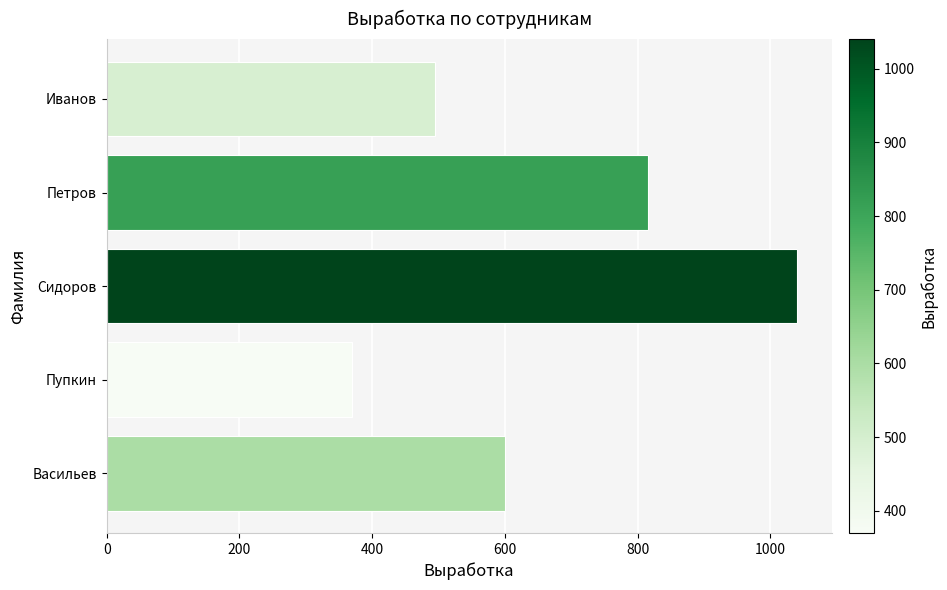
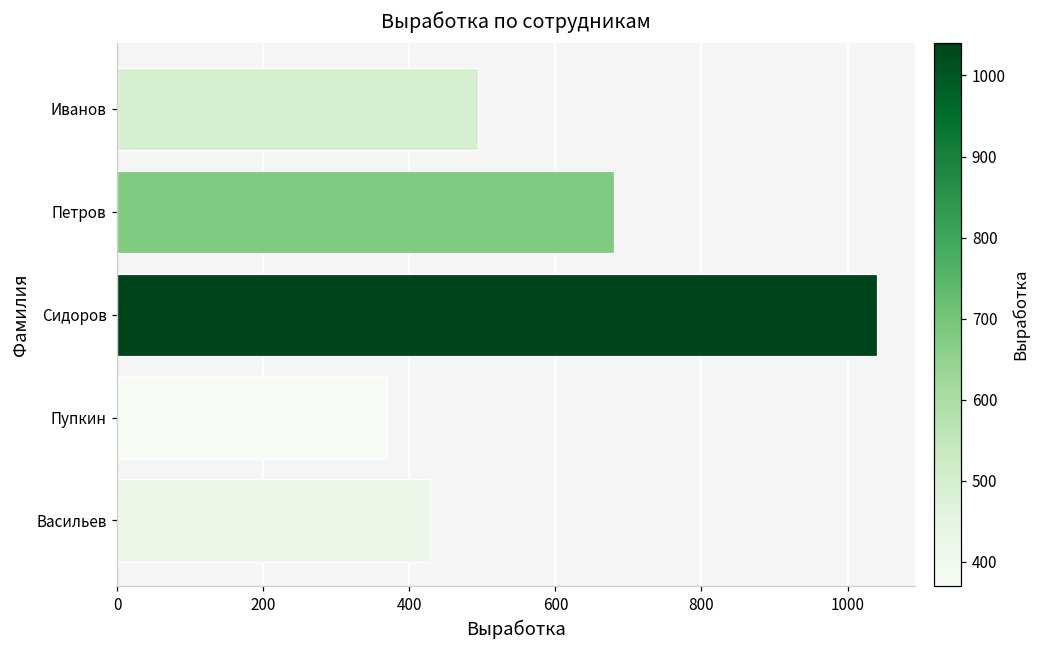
  {
    "Иванов": 490,
-   "Петров": 820,
+   "Петров": 680,
    "Сидоров": 1040,
    "Пупкин": 370,
-   "Васильев": 600
+   "Васильев": 430
  }
